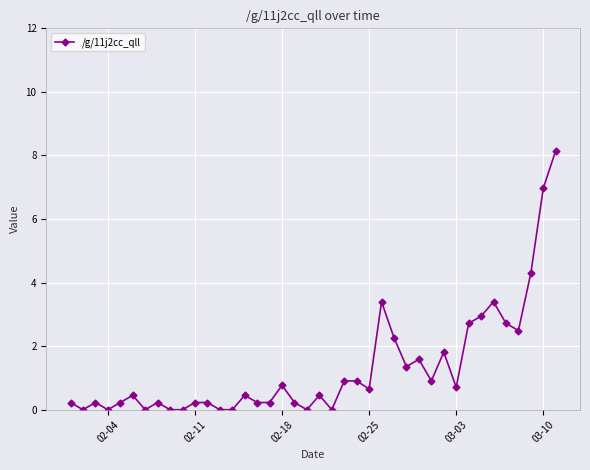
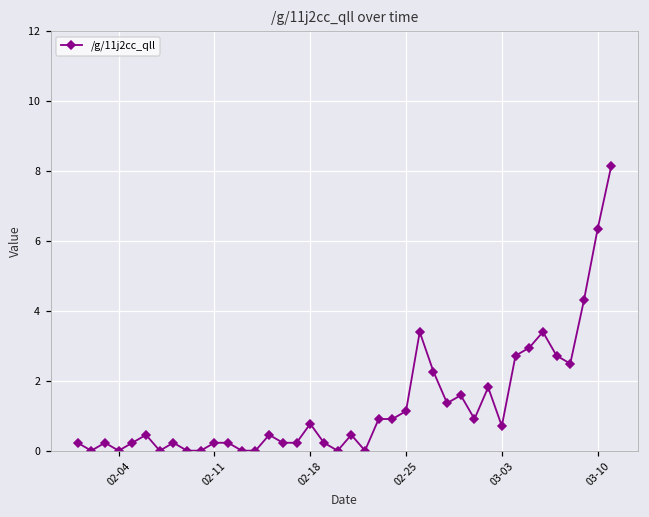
  {
    "02-04": 0.0,
    "02-11": 0.2,
    "02-18": 0.8,
-   "02-25": 0.7,
+   "02-25": 1.1,
    "03-03": 0.7,
-   "03-10": 7.0
+   "03-10": 6.3
  }
